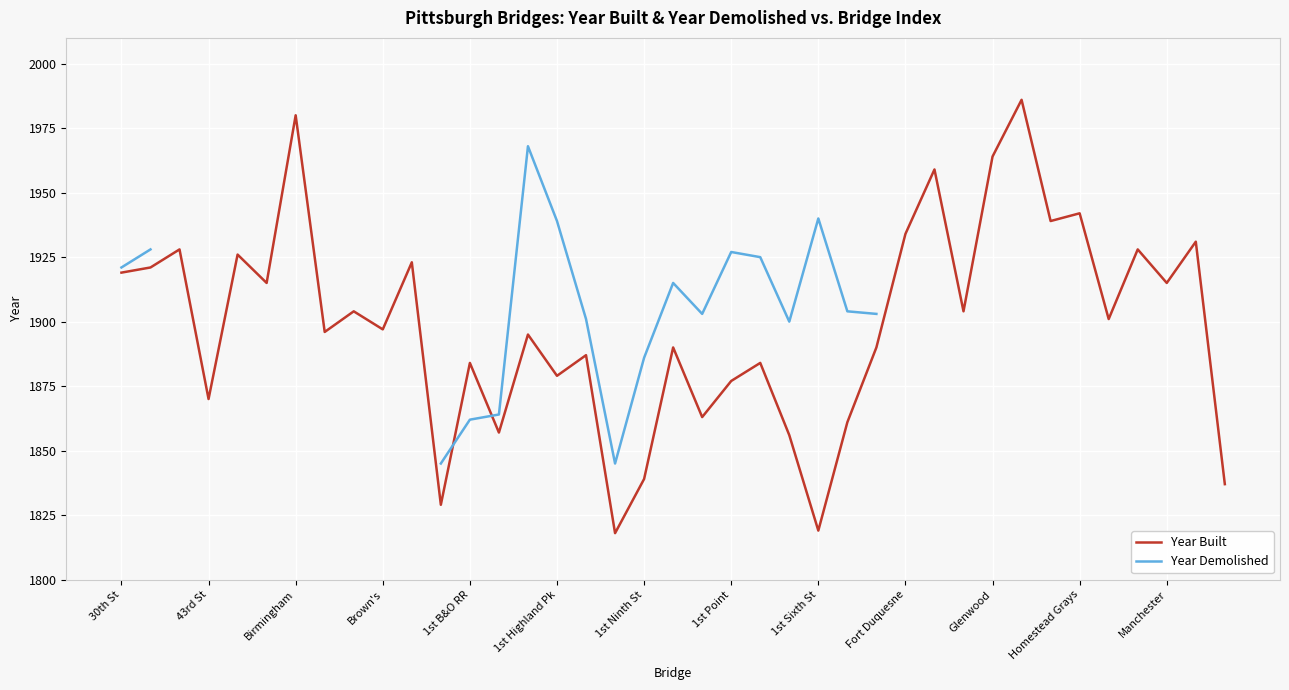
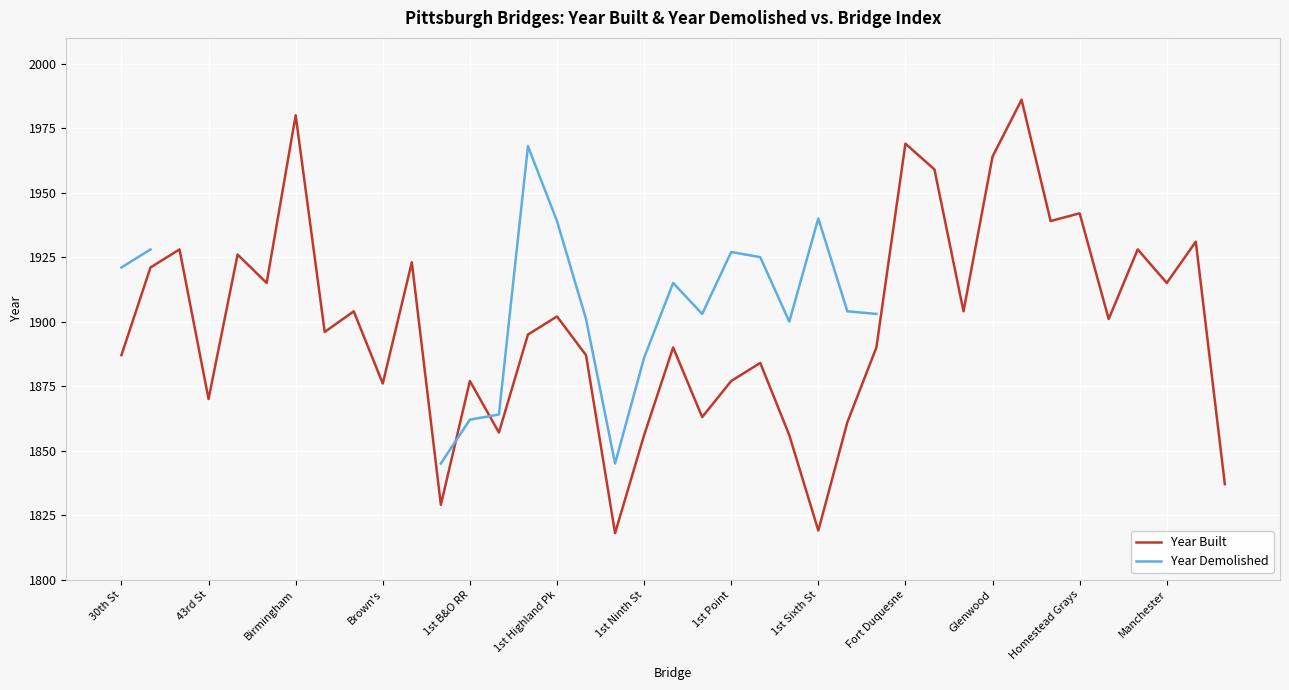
  {
    "Year Built": {
-     "30th St": 1919,
+     "30th St": 1887,
      "43rd St": 1870,
      "Birmingham": 1980,
-     "Brown's": 1897,
-     "1st B&O RR": 1884,
-     "1st Highland Pk": 1879,
-     "1st Ninth St": 1839,
+     "Brown's": 1876,
+     "1st B&O RR": 1877,
+     "1st Highland Pk": 1902,
+     "1st Ninth St": 1856,
      "1st Point": 1877,
      "1st Sixth St": 1819,
-     "Fort Duquesne": 1934,
+     "Fort Duquesne": 1969,
      "Glenwood": 1964,
      "Homestead Grays": 1942,
      "Manchester": 1915
    },
    "Year Demolished": {
      "30th St": 1921,
      "43rd St": 1960,
      "Brown's": 1938,
      "1st B&O RR": 1862,
      "1st Highland Pk": 1939,
      "1st Ninth St": 1886,
      "1st Point": 1927,
      "1st Sixth St": 1940,
      "Manchester": 1970
    }
  }
